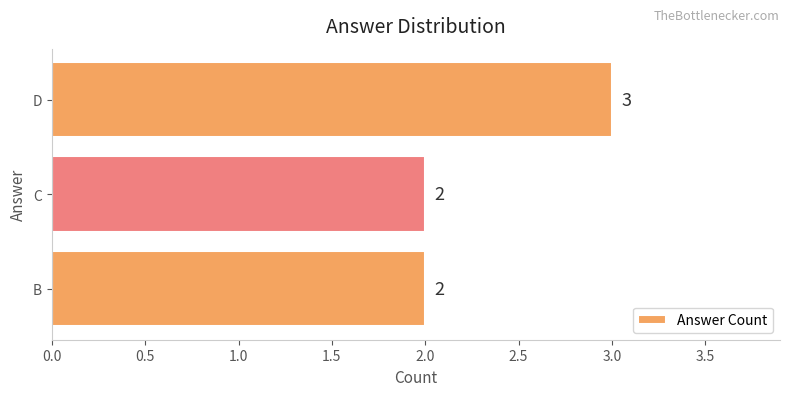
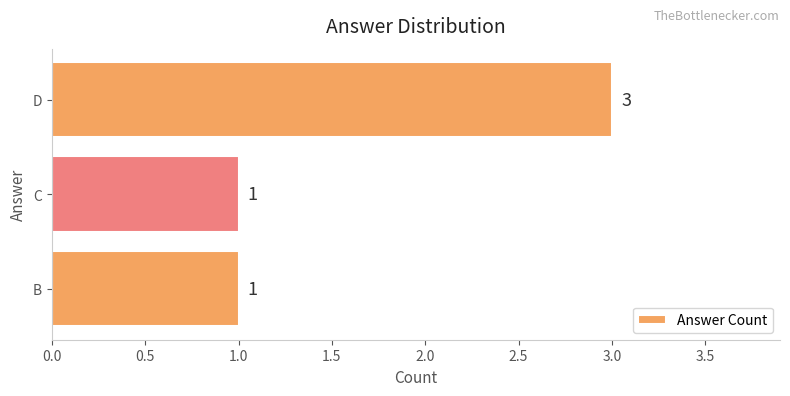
  {
    "D": 3,
-   "C": 2,
-   "B": 2
+   "C": 1,
+   "B": 1
  }
